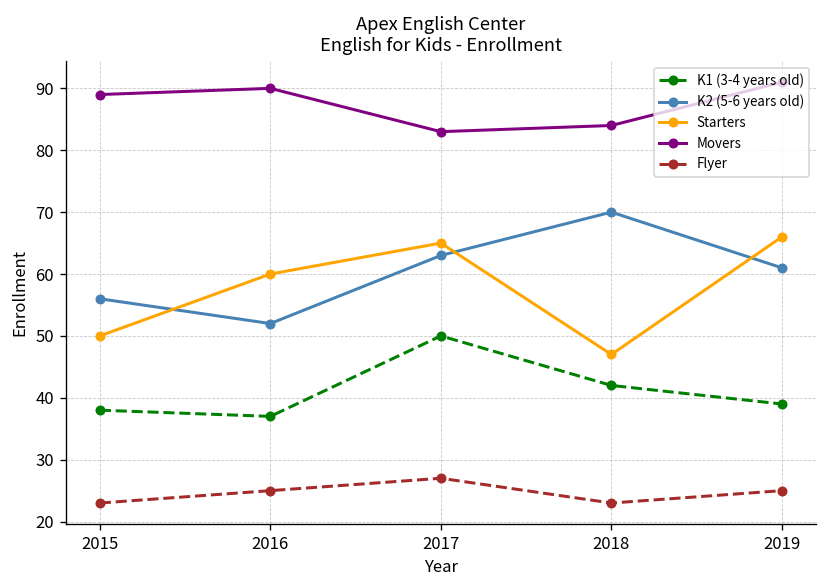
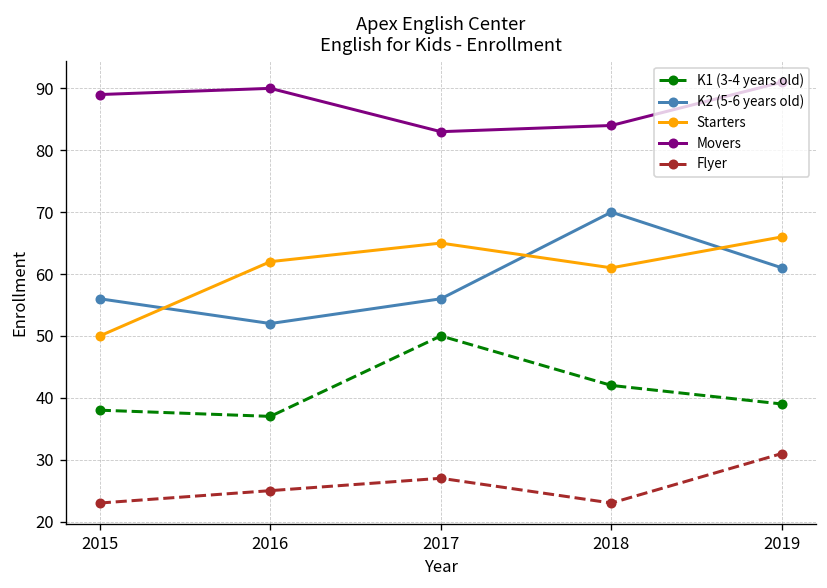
  {
    "K1 (3-4 years old)": {
      "2015": 38,
      "2016": 37,
      "2017": 50,
      "2018": 42,
      "2019": 39
    },
    "K2 (5-6 years old)": {
      "2015": 56,
      "2016": 52,
-     "2017": 63,
+     "2017": 56,
      "2018": 70,
      "2019": 61
    },
    "Starters": {
      "2015": 50,
-     "2016": 60,
+     "2016": 62,
      "2017": 65,
-     "2018": 47,
+     "2018": 61,
      "2019": 66
    },
    "Movers": {
      "2015": 89,
      "2016": 90,
      "2017": 83,
      "2018": 84
    },
    "Flyer": {
      "2015": 23,
      "2016": 25,
      "2017": 27,
      "2018": 23,
-     "2019": 25
+     "2019": 31
    }
  }
